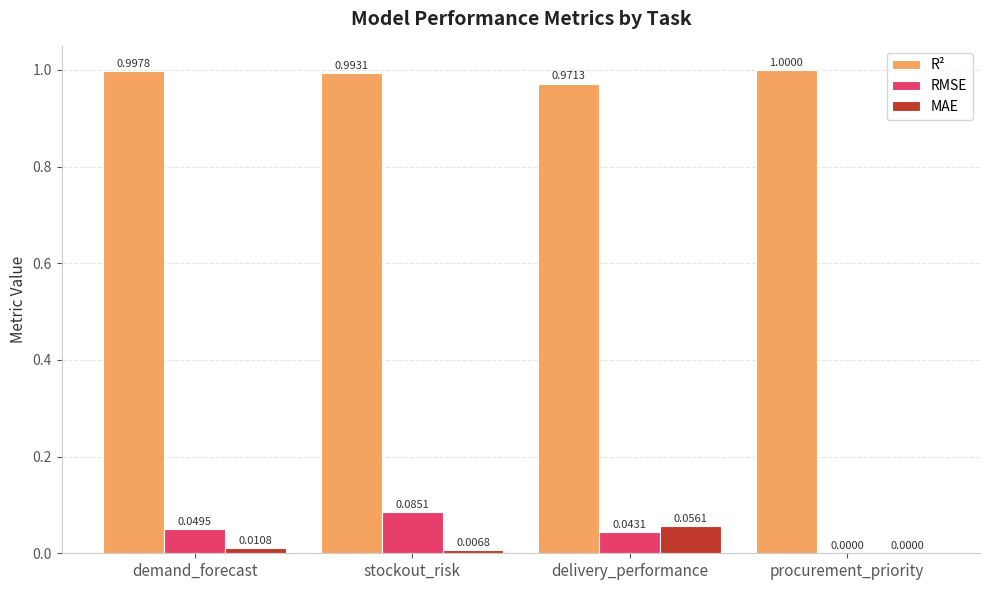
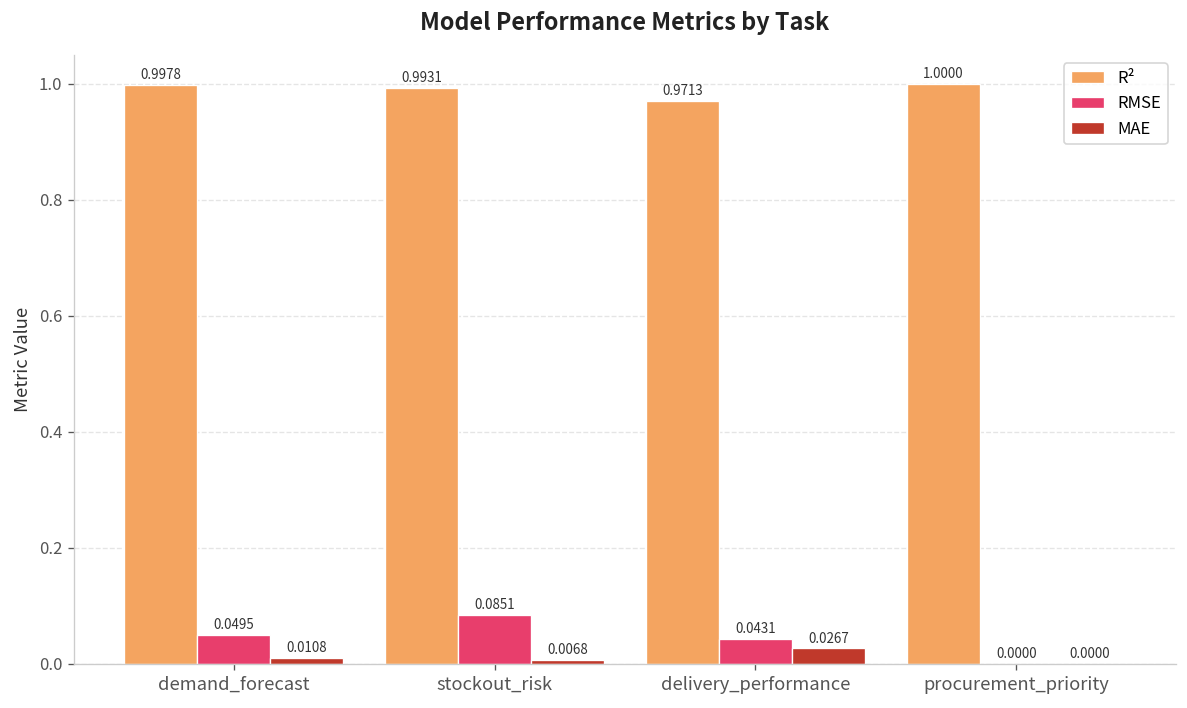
  {
    "R²": {
      "demand_forecast": 0.9978,
      "stockout_risk": 0.9931,
      "delivery_performance": 0.9713,
      "procurement_priority": 1.0000
    },
    "RMSE": {
      "demand_forecast": 0.0495,
      "stockout_risk": 0.0851,
      "delivery_performance": 0.0431,
      "procurement_priority": 0.0000
    },
    "MAE": {
      "demand_forecast": 0.0108,
      "stockout_risk": 0.0068,
-     "delivery_performance": 0.0561,
+     "delivery_performance": 0.0267,
      "procurement_priority": 0.0000
    }
  }
